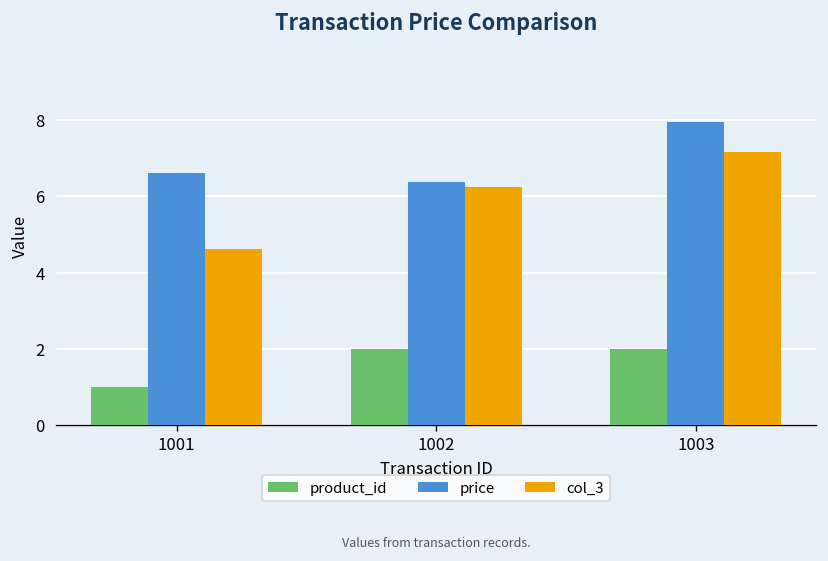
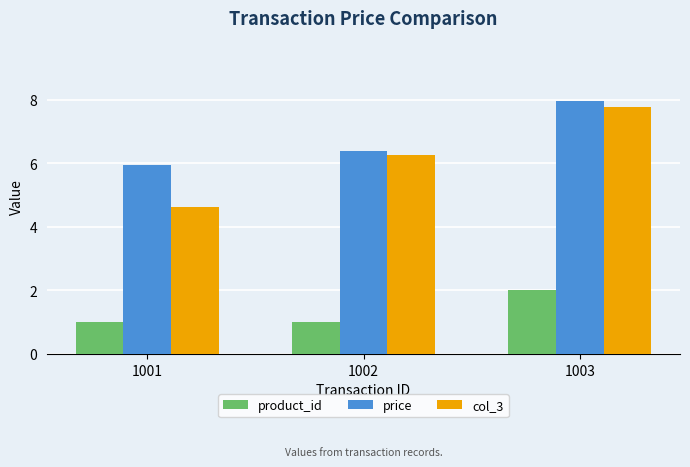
  {
    "product_id": {
      "1001": 1,
-     "1002": 2,
+     "1002": 1,
      "1003": 2
    },
    "price": {
-     "1001": 6.6,
+     "1001": 6.0,
      "1002": 6.4,
      "1003": 8.0
    },
    "col_3": {
      "1001": 4.6,
      "1002": 6.3,
-     "1003": 7.2
+     "1003": 7.8
    }
  }
